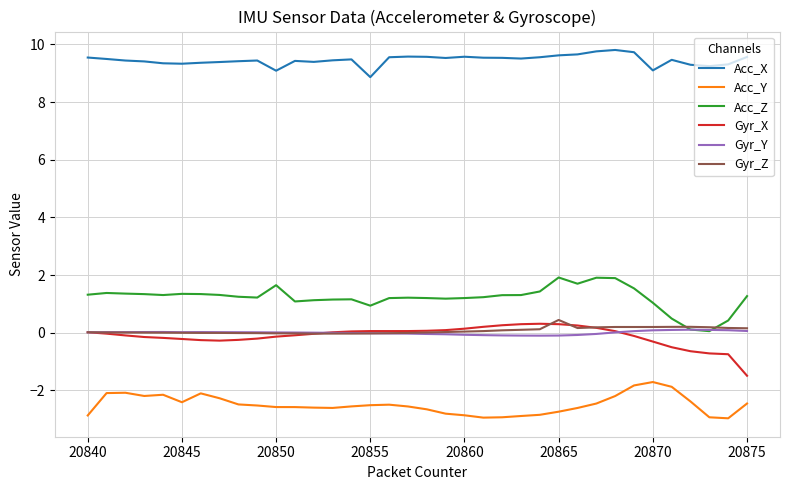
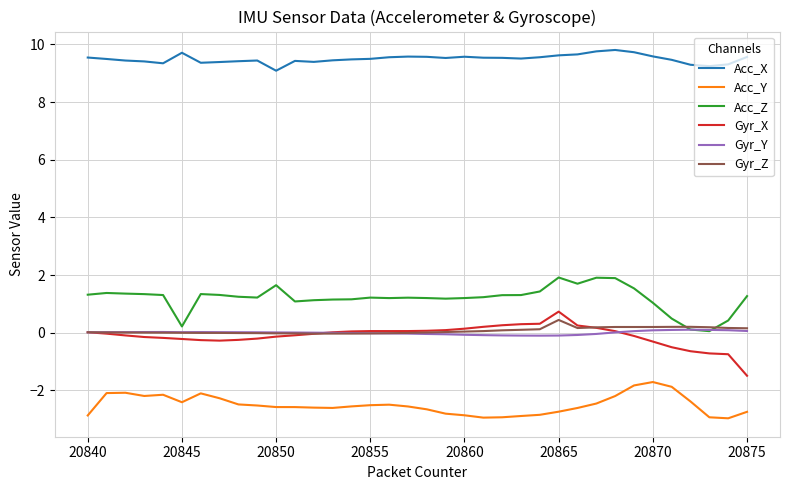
  {
    "Acc_X": {
      "20840": 9.5,
-     "20845": 9.3,
+     "20845": 9.7,
      "20850": 9.1,
-     "20855": 8.9,
+     "20855": 9.5,
      "20860": 9.6,
      "20865": 9.6,
-     "20870": 9.1
+     "20870": 9.6
    },
    "Acc_Y": {
      "20840": -2.9,
      "20845": -2.4,
      "20850": -2.6,
      "20855": -2.5,
      "20860": -2.9,
      "20865": -2.7,
      "20870": -1.7,
-     "20875": -2.5
+     "20875": -2.7
    },
    "Acc_Z": {
      "20840": 1.3,
-     "20845": 1.4,
+     "20845": 0.2,
      "20850": 1.7,
-     "20855": 0.9,
+     "20855": 1.2,
      "20860": 1.2,
      "20865": 1.9,
      "20870": 1.0,
      "20875": 1.3
    },
    "Gyr_X": {
      "20845": -0.2,
      "20850": -0.1,
      "20860": 0.1,
-     "20865": 0.3,
+     "20865": 0.7,
      "20870": -0.3,
      "20875": -1.5
    },
    "Gyr_Y": {
      "20860": -0.1,
      "20865": -0.1,
      "20870": 0.1,
      "20875": 0.1
    },
    "Gyr_Z": {
      "20860": 0.0,
      "20865": 0.4,
      "20870": 0.2,
      "20875": 0.2
    }
  }
